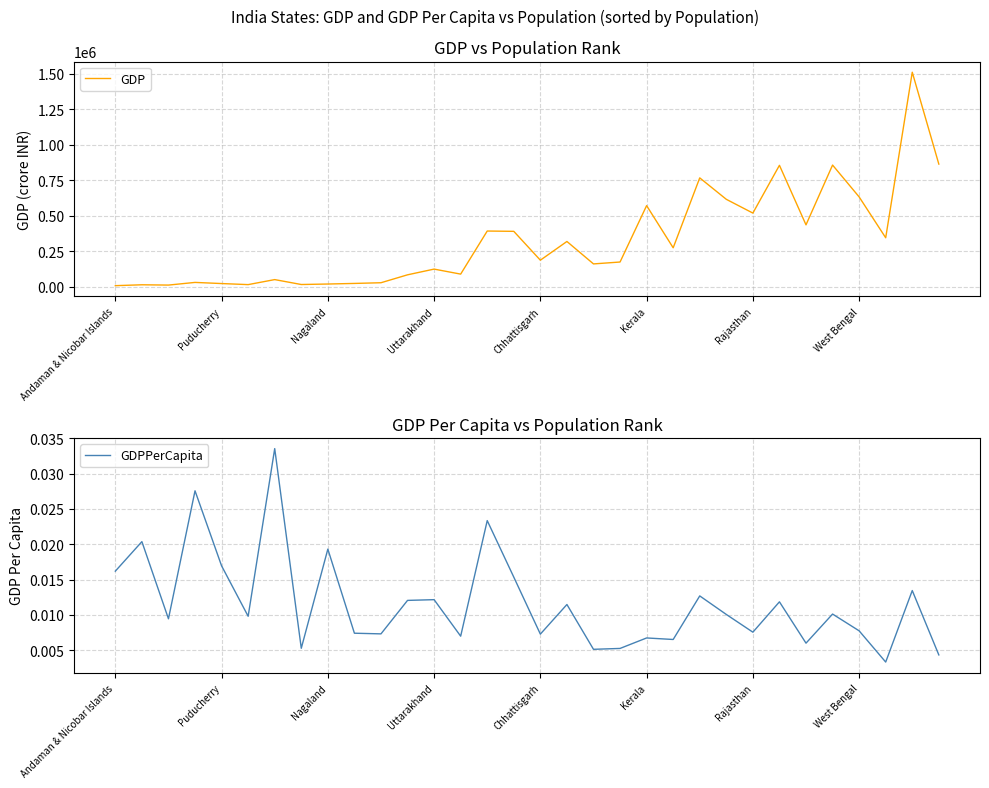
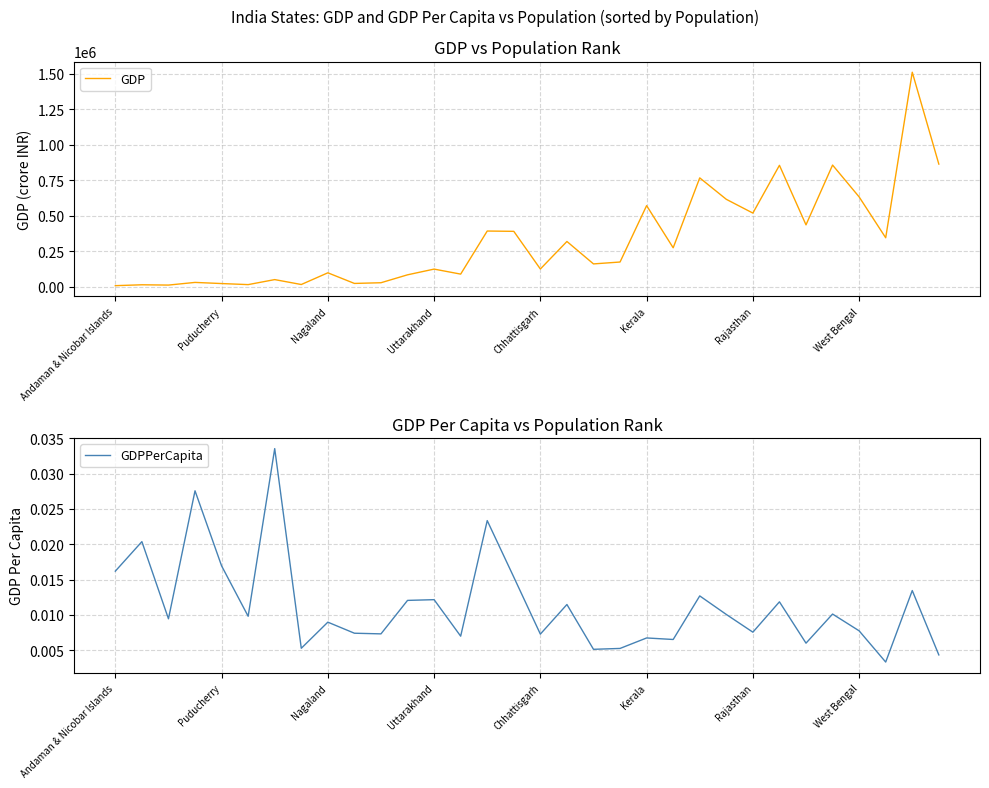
  {
    "GDP vs Population Rank": {
      "Andaman & Nicobar Islands": 10000,
      "Puducherry": 20000,
-     "Nagaland": 20000,
+     "Nagaland": 100000,
      "Uttarakhand": 120000,
-     "Chhattisgarh": 190000,
+     "Chhattisgarh": 120000,
      "Kerala": 570000,
      "Rajasthan": 520000,
      "West Bengal": 630000
    },
    "GDP Per Capita vs Population Rank": {
      "Andaman & Nicobar Islands": 0.016,
      "Puducherry": 0.017,
-     "Nagaland": 0.019,
+     "Nagaland": 0.009,
      "Uttarakhand": 0.012,
      "Chhattisgarh": 0.007,
      "Kerala": 0.007,
      "Rajasthan": 0.008,
      "West Bengal": 0.008
    }
  }
